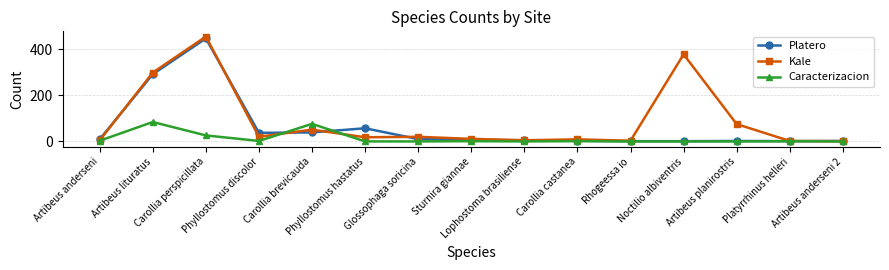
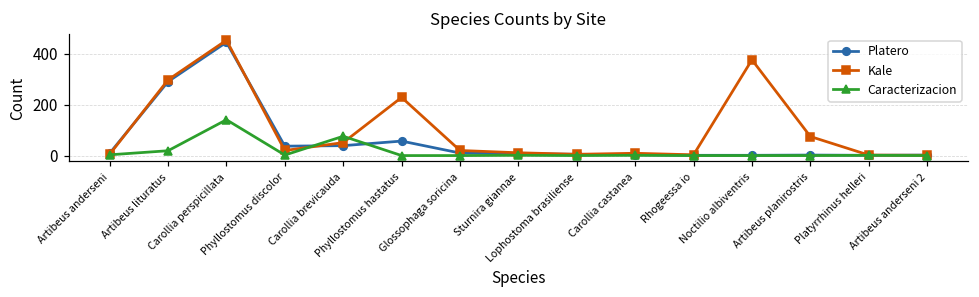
  {
    "Platero": {
      "Phyllostomus discolor": 40,
      "Carollia brevicauda": 40,
      "Phyllostomus hastatus": 60
    },
    "Kale": {
      "Phyllostomus discolor": 20,
      "Carollia brevicauda": 50,
-     "Phyllostomus hastatus": 20,
+     "Phyllostomus hastatus": 230,
      "Noctilio albiventris": 380,
      "Artibeus planirostris": 80
    },
    "Caracterizacion": {
-     "Artibeus lituratus": 80,
-     "Carollia perspicillata": 30,
+     "Artibeus lituratus": 20,
+     "Carollia perspicillata": 140,
      "Phyllostomus discolor": 0,
      "Carollia brevicauda": 80,
      "Phyllostomus hastatus": 0
    }
  }
